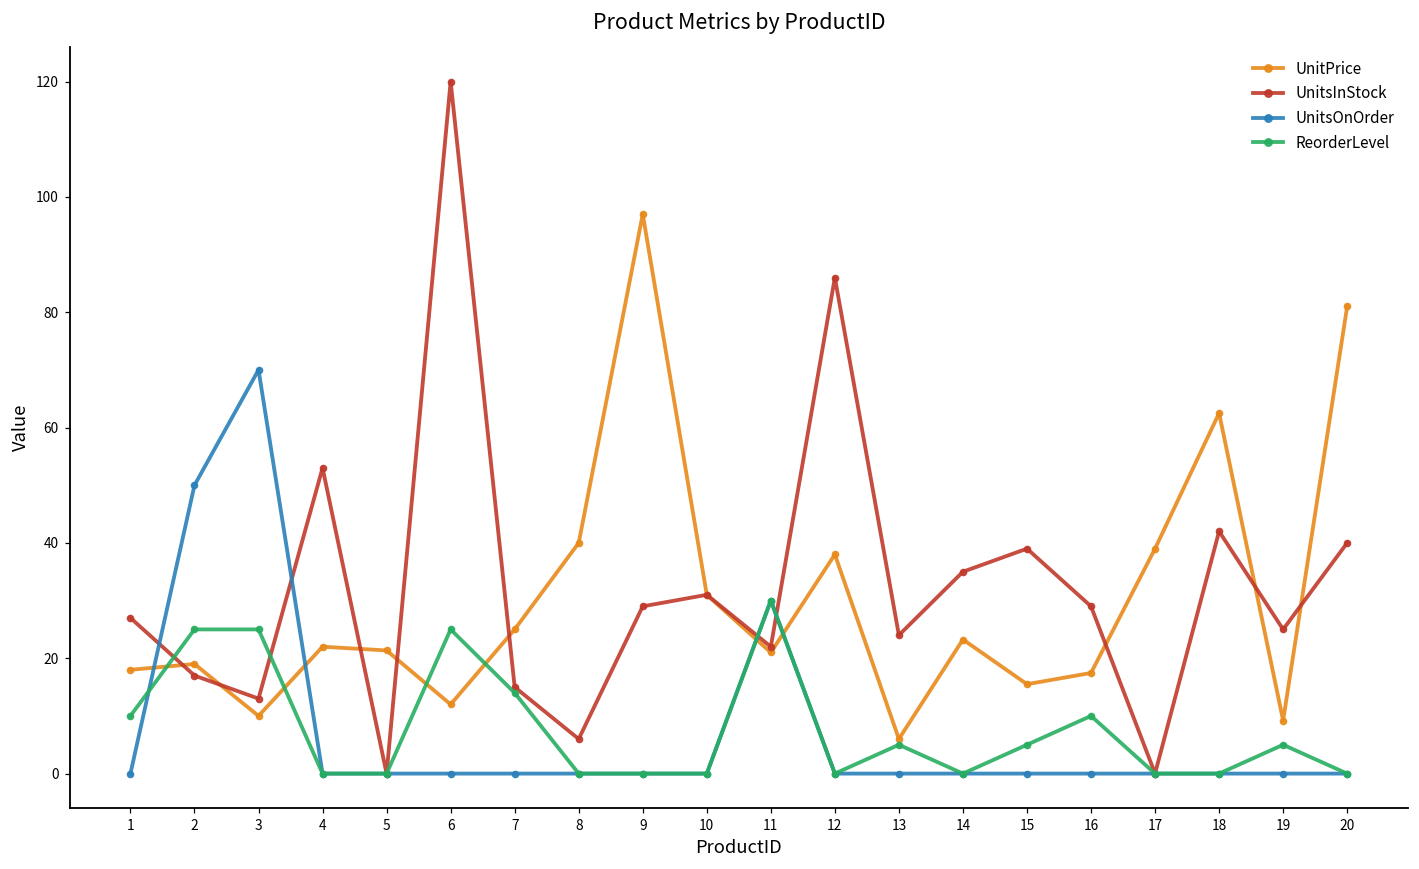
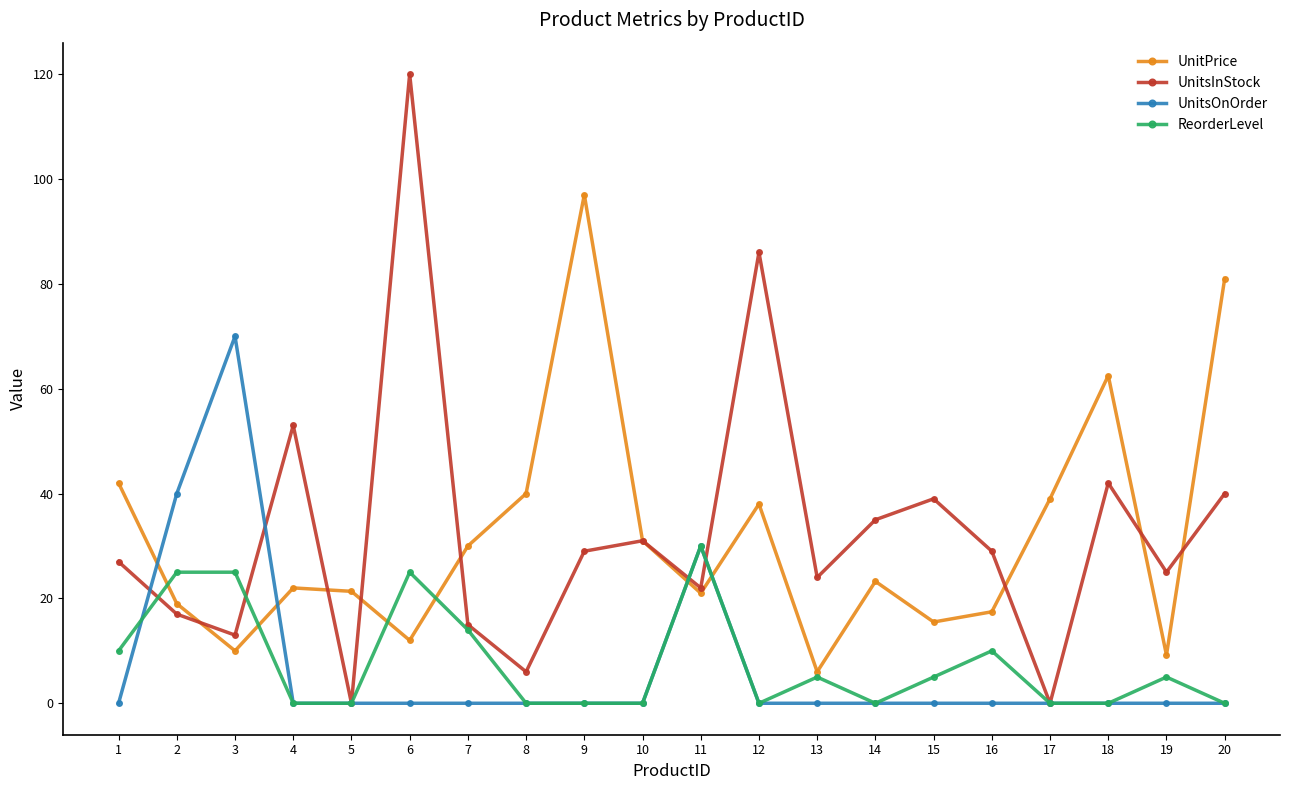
  {
    "UnitPrice": {
-     "1": 18,
+     "1": 42,
      "2": 19,
      "3": 10,
      "4": 22,
      "5": 21,
      "6": 12,
-     "7": 25,
+     "7": 30,
      "8": 40,
      "9": 97,
      "11": 21,
      "12": 38,
      "13": 6,
      "14": 23,
      "15": 16,
      "16": 17,
      "17": 39,
      "18": 63,
      "19": 9,
      "20": 81
    },
    "UnitsInStock": {
      "1": 27,
      "2": 17,
      "3": 13,
      "4": 53,
      "6": 120,
      "7": 15,
      "8": 6,
      "9": 29,
      "11": 22,
      "12": 86,
      "13": 24,
      "14": 35,
      "15": 39,
      "16": 29,
      "18": 42,
      "19": 25,
      "20": 40
    },
    "UnitsOnOrder": {
      "1": 0,
-     "2": 50,
+     "2": 40,
      "3": 70,
      "6": 0,
      "7": 0,
      "13": 0,
      "15": 0,
      "16": 0,
      "19": 0
    },
    "ReorderLevel": {
      "1": 10,
      "2": 25,
      "3": 25,
      "6": 25,
      "7": 14,
      "13": 5,
      "15": 5,
      "16": 10,
      "19": 5
    }
  }
